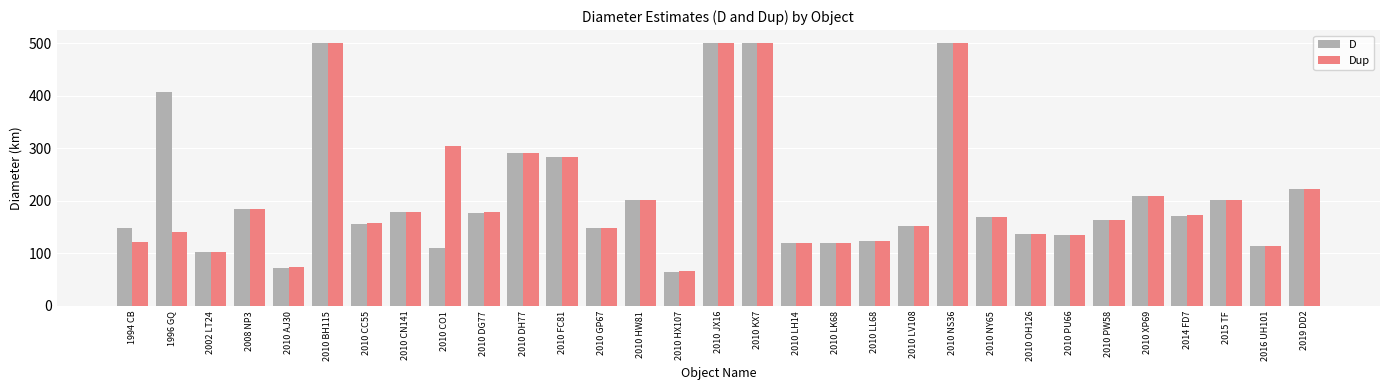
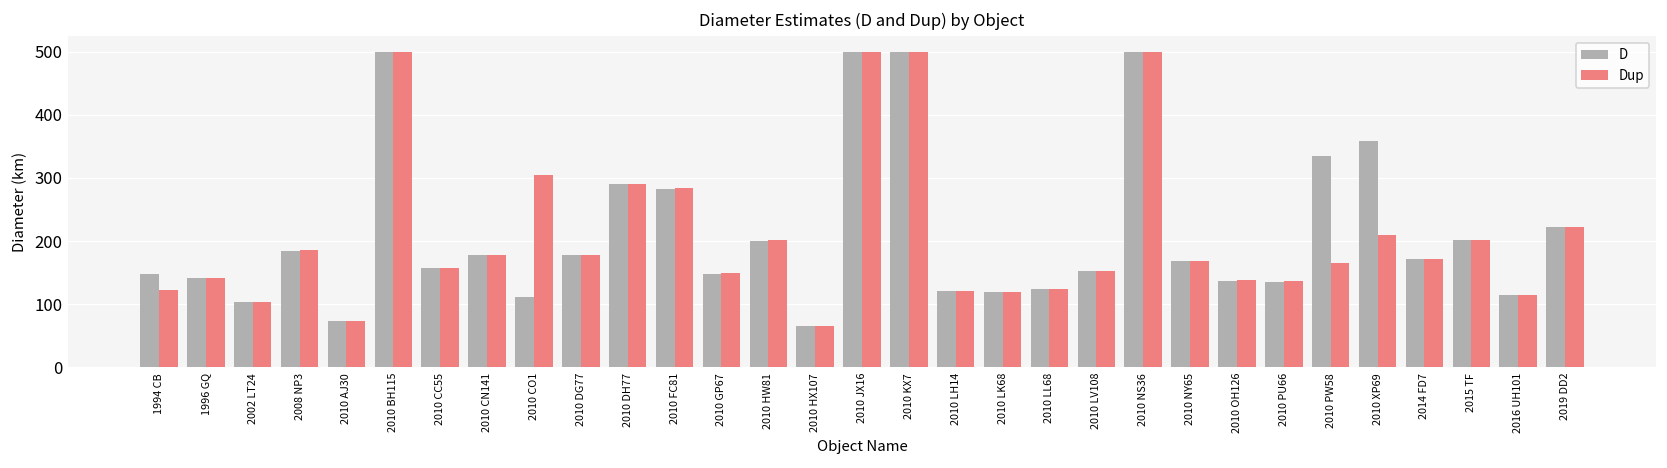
  {
    "D": {
      "1994 CB": 150,
-     "1996 GQ": 410,
+     "1996 GQ": 140,
      "2002 LT24": 100,
      "2008 NP3": 180,
      "2010 AJ30": 70,
      "2010 BH115": 500,
      "2010 CC55": 160,
      "2010 CN141": 180,
      "2010 CO1": 110,
      "2010 DG77": 180,
      "2010 DH77": 290,
      "2010 FC81": 280,
      "2010 GP67": 150,
      "2010 HW81": 200,
      "2010 HX107": 70,
      "2010 JX16": 500,
      "2010 KX7": 500,
      "2010 LH14": 120,
      "2010 LK68": 120,
      "2010 LL68": 120,
      "2010 LV108": 150,
      "2010 NS36": 500,
      "2010 NY65": 170,
      "2010 OH126": 140,
      "2010 PU66": 140,
-     "2010 PW58": 160,
-     "2010 XP69": 210,
+     "2010 PW58": 330,
+     "2010 XP69": 360,
      "2014 FD7": 170,
      "2015 TF": 200,
      "2016 UH101": 110,
      "2019 DD2": 220
    },
    "Dup": {
      "1994 CB": 120,
      "1996 GQ": 140,
      "2002 LT24": 100,
      "2008 NP3": 190,
      "2010 AJ30": 70,
      "2010 BH115": 500,
      "2010 CC55": 160,
      "2010 CN141": 180,
      "2010 CO1": 300,
      "2010 DG77": 180,
      "2010 DH77": 290,
      "2010 FC81": 280,
      "2010 GP67": 150,
      "2010 HW81": 200,
      "2010 HX107": 70,
      "2010 JX16": 500,
      "2010 KX7": 500,
      "2010 LH14": 120,
      "2010 LK68": 120,
      "2010 LL68": 120,
      "2010 LV108": 150,
      "2010 NS36": 500,
      "2010 NY65": 170,
      "2010 OH126": 140,
      "2010 PU66": 140,
      "2010 PW58": 160,
      "2010 XP69": 210,
      "2014 FD7": 170,
      "2015 TF": 200,
      "2016 UH101": 110,
      "2019 DD2": 220
    }
  }
